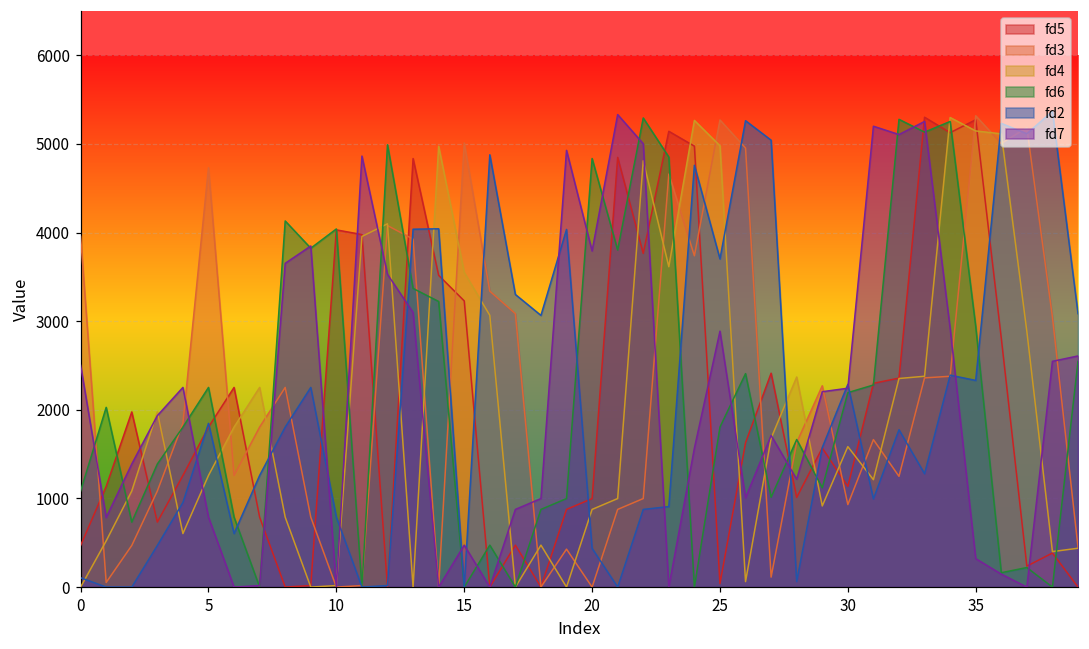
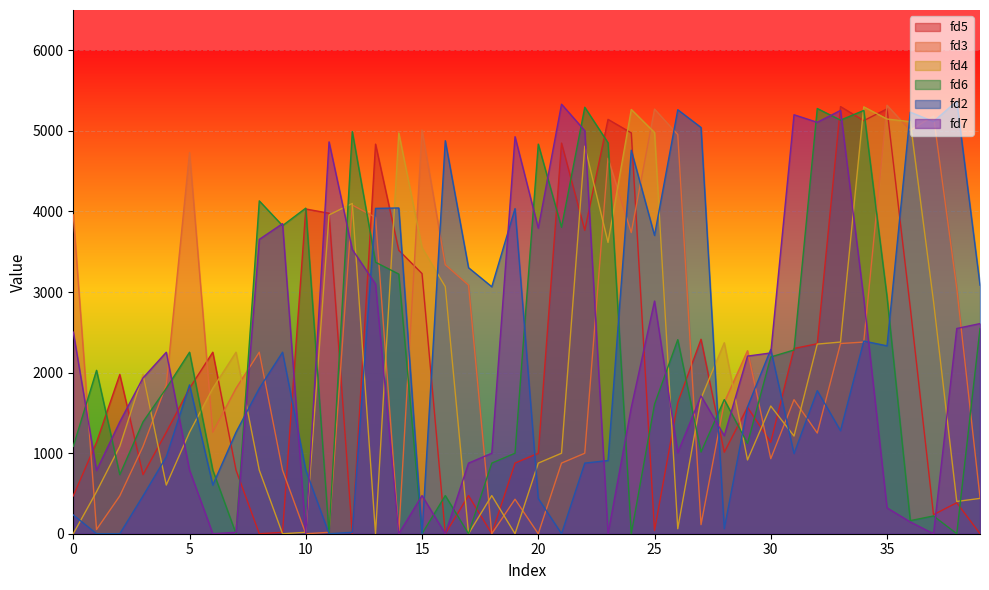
  {
    "fd6": {
      "0": 1100,
      "5": 2300,
      "20": 4800,
-     "25": 1800,
+     "25": 1600,
      "30": 2200,
      "35": 2900
    },
    "fd2": {
-     "0": 100,
+     "0": 200,
      "5": 1800,
      "10": 800,
      "20": 400,
      "25": 3700,
      "30": 2300,
      "35": 2300
    },
    "fd7": {
      "0": 2500,
      "5": 800,
      "15": 500,
      "20": 3800,
      "25": 2900,
      "30": 2200,
      "35": 300
    }
  }
